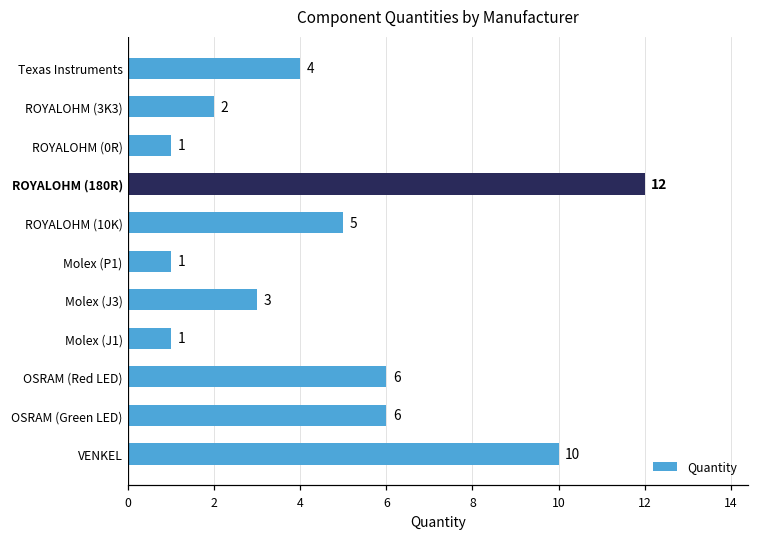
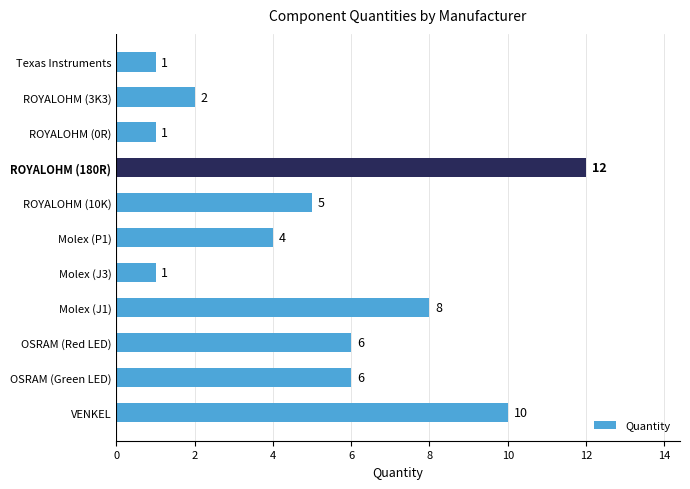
  {
-   "Texas Instruments": 4,
+   "Texas Instruments": 1,
    "ROYALOHM (3K3)": 2,
    "ROYALOHM (0R)": 1,
    "ROYALOHM (180R)": 12,
    "ROYALOHM (10K)": 5,
-   "Molex (P1)": 1,
-   "Molex (J3)": 3,
-   "Molex (J1)": 1,
+   "Molex (P1)": 4,
+   "Molex (J3)": 1,
+   "Molex (J1)": 8,
    "OSRAM (Red LED)": 6,
    "OSRAM (Green LED)": 6,
    "VENKEL": 10
  }
